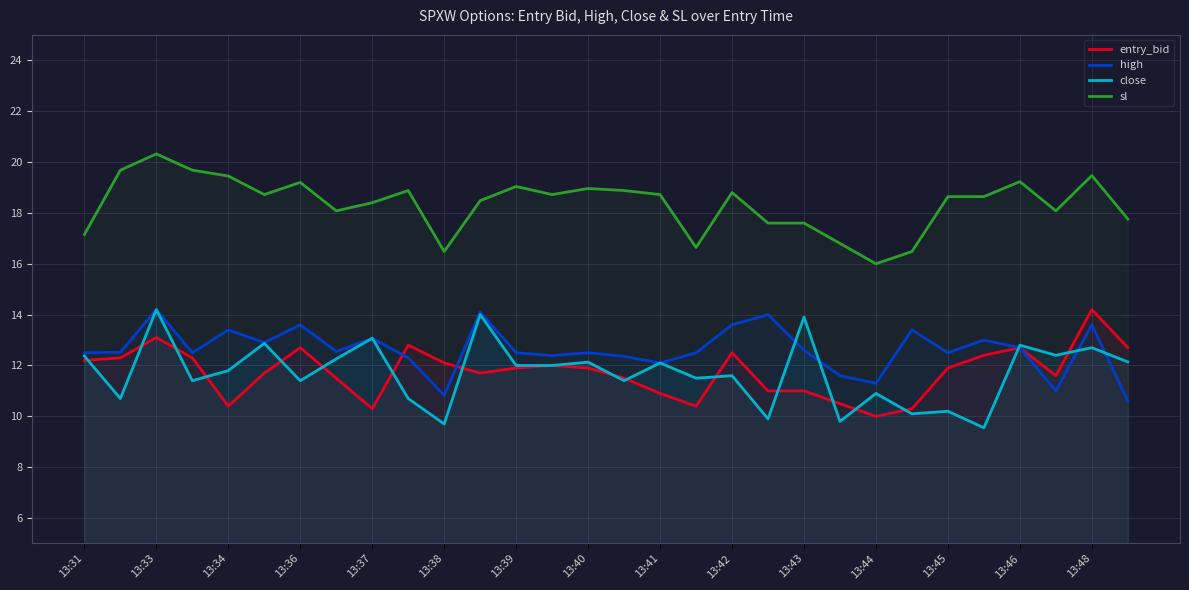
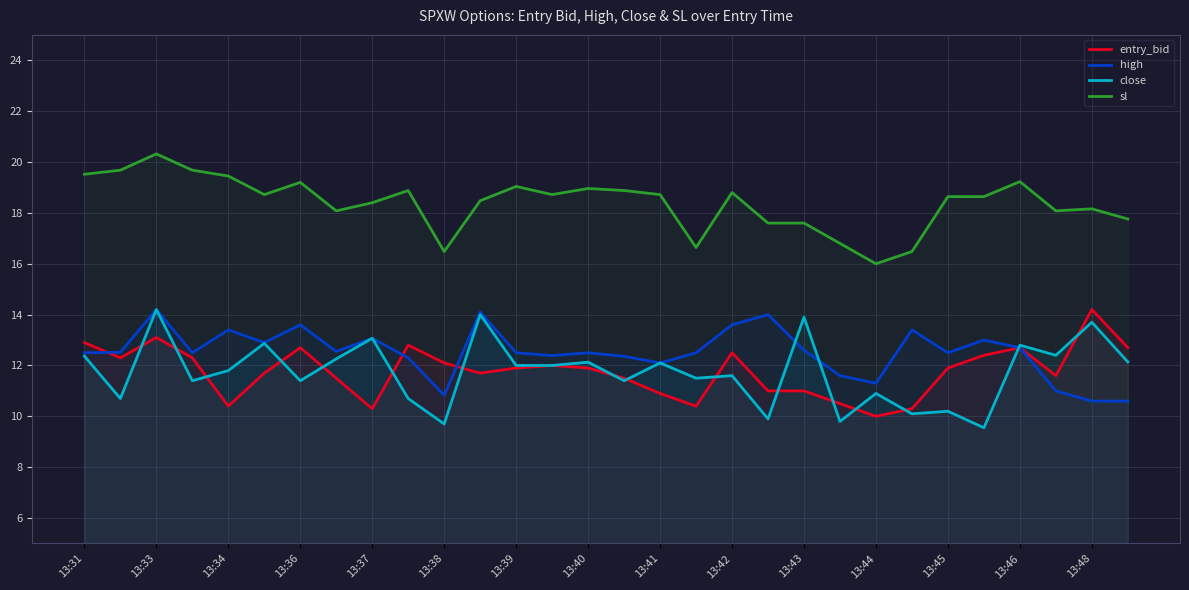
  {
    "entry_bid": {
-     "13:31": 12.2,
+     "13:31": 12.9,
      "13:34": 10.4,
      "13:48": 14.2
    },
    "high": {
      "13:31": 12.5,
      "13:34": 13.4,
-     "13:48": 13.6
+     "13:48": 10.6
    },
    "close": {
      "13:31": 12.4,
      "13:34": 11.8,
      "13:46": 12.8,
-     "13:48": 12.7
+     "13:48": 13.7
    },
    "sl": {
-     "13:31": 17.2,
+     "13:31": 19.5,
      "13:34": 19.5,
      "13:46": 19.2,
-     "13:48": 19.5
+     "13:48": 18.2
    }
  }
